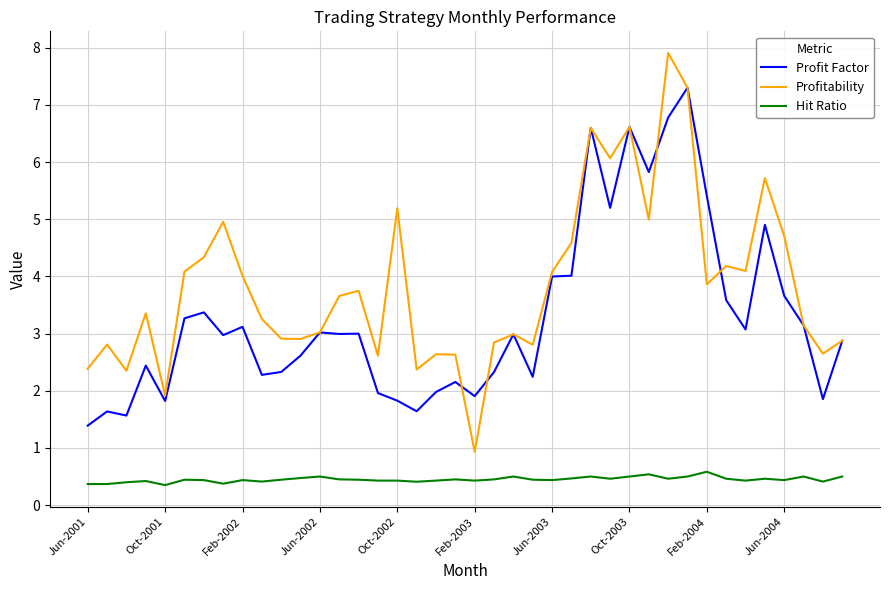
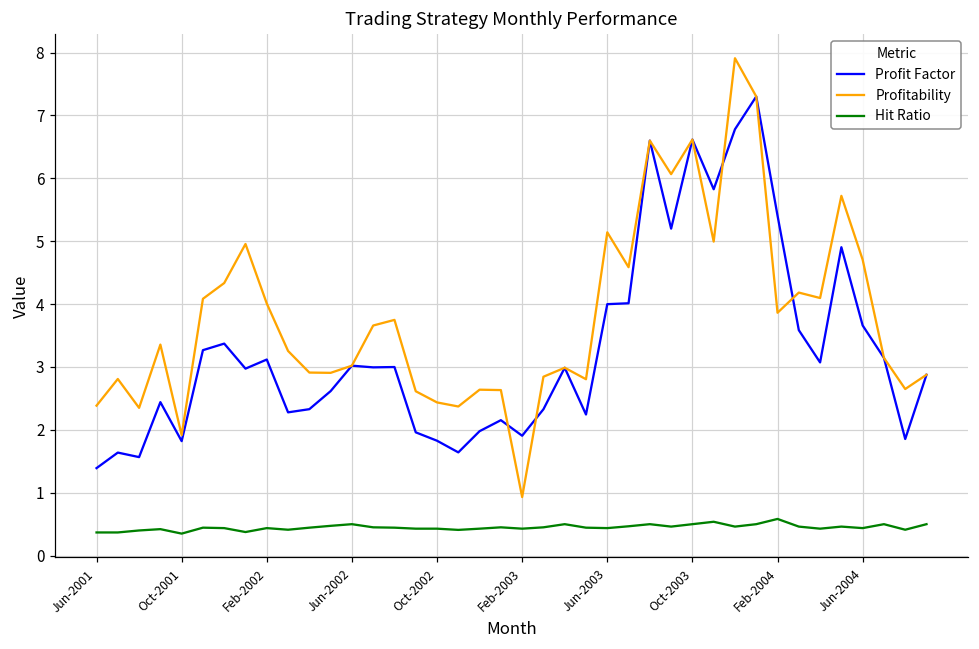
  {
    "Profit Factor": {
      "Jun-2001": 1.4,
      "Oct-2001": 1.8,
      "Feb-2002": 3.1,
      "Oct-2002": 1.8,
      "Feb-2003": 1.9,
      "Jun-2003": 4.0,
      "Feb-2004": 5.4,
      "Jun-2004": 3.7
    },
    "Profitability": {
      "Jun-2001": 2.4,
      "Oct-2001": 1.9,
      "Feb-2002": 4.0,
-     "Oct-2002": 5.2,
+     "Oct-2002": 2.4,
      "Feb-2003": 0.9,
-     "Jun-2003": 4.1,
+     "Jun-2003": 5.1,
      "Feb-2004": 3.9,
      "Jun-2004": 4.7
    },
    "Hit Ratio": {
      "Jun-2001": 0.4,
      "Oct-2001": 0.4,
      "Feb-2002": 0.4,
      "Jun-2002": 0.5,
      "Oct-2002": 0.4,
      "Feb-2003": 0.4,
      "Jun-2003": 0.4,
      "Oct-2003": 0.5,
      "Feb-2004": 0.6,
      "Jun-2004": 0.4
    }
  }
